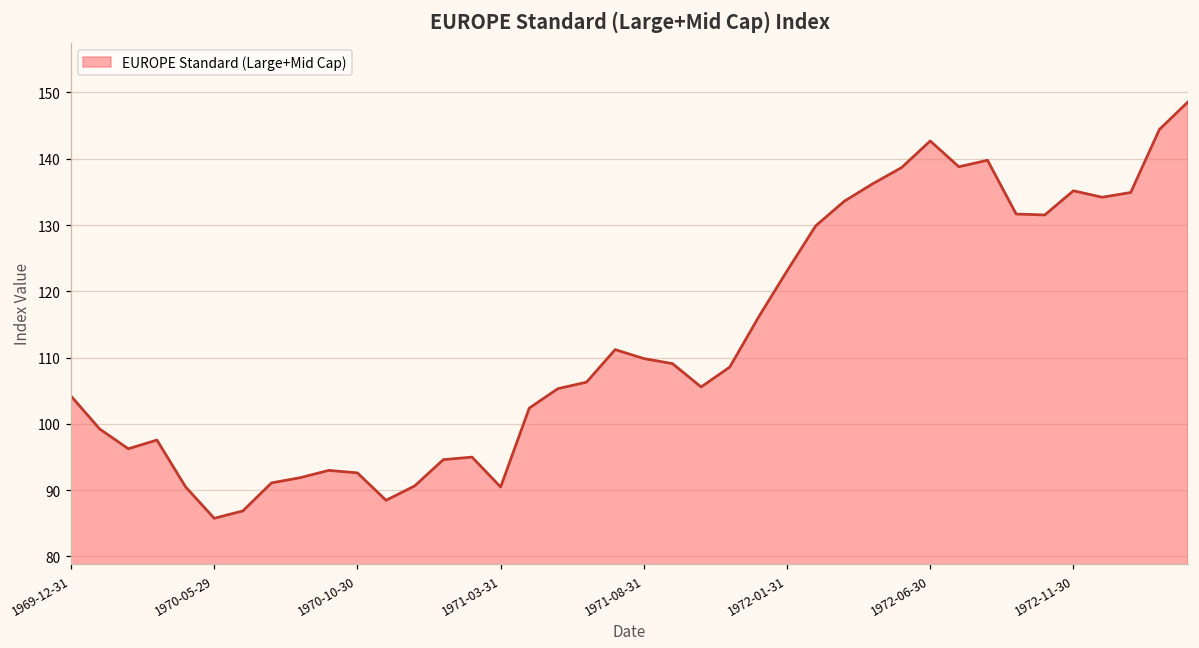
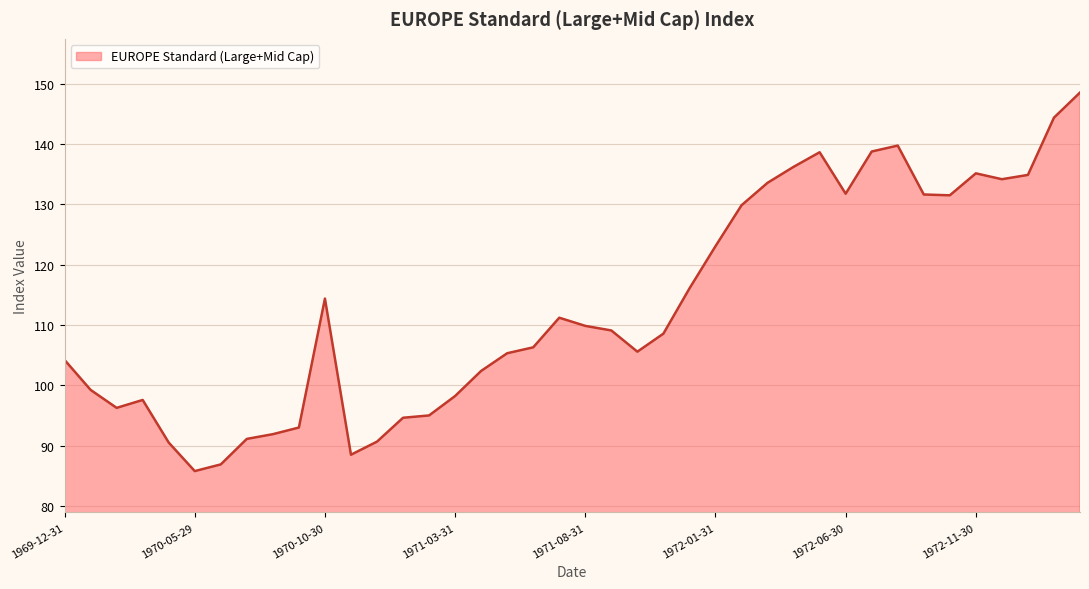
  {
    "1969-12-31": 104,
    "1970-05-29": 86,
-   "1970-10-30": 93,
-   "1971-03-31": 90,
+   "1970-10-30": 114,
+   "1971-03-31": 98,
    "1971-08-31": 110,
    "1972-01-31": 123,
-   "1972-06-30": 143,
+   "1972-06-30": 132,
    "1972-11-30": 135
  }
